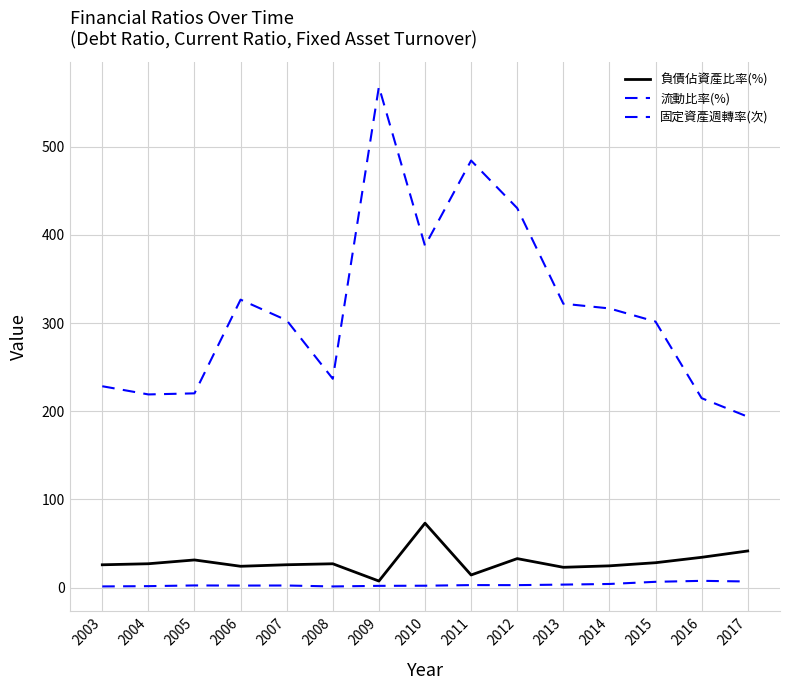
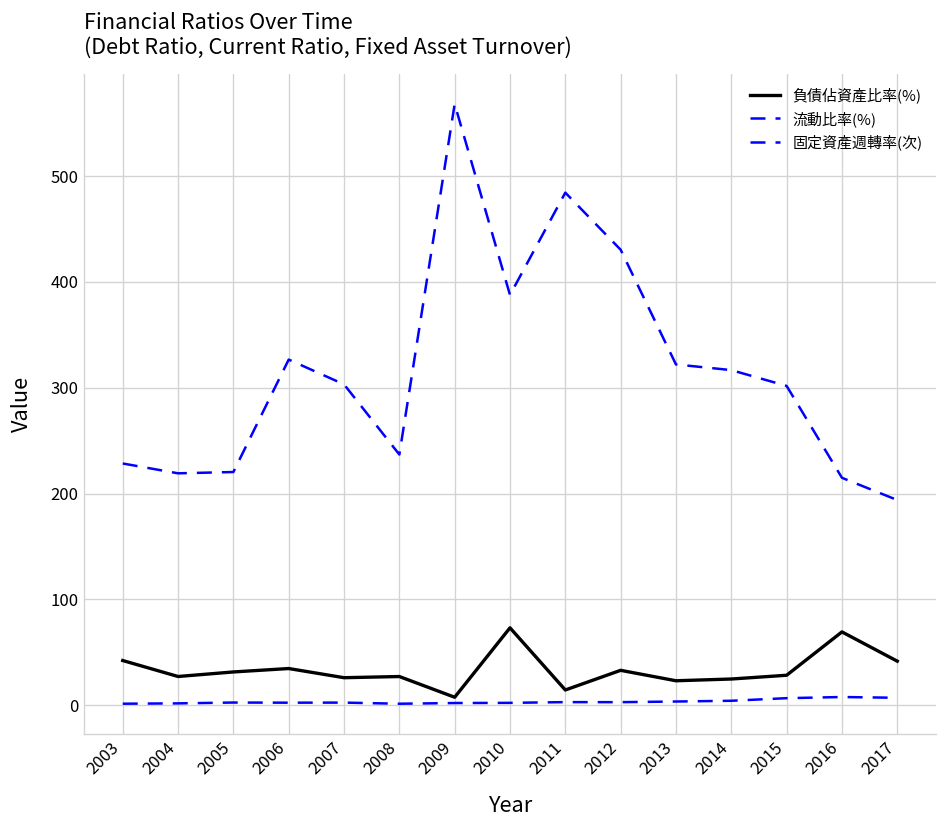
  {
    "負債佔資產比率(%)": {
-     "2003": 30,
+     "2003": 40,
      "2004": 30,
      "2005": 30,
-     "2006": 20,
+     "2006": 30,
      "2007": 30,
      "2008": 30,
      "2009": 10,
      "2010": 70,
      "2011": 10,
      "2012": 30,
      "2013": 20,
      "2014": 20,
      "2015": 30,
-     "2016": 30,
+     "2016": 70,
      "2017": 40
    }
  }
